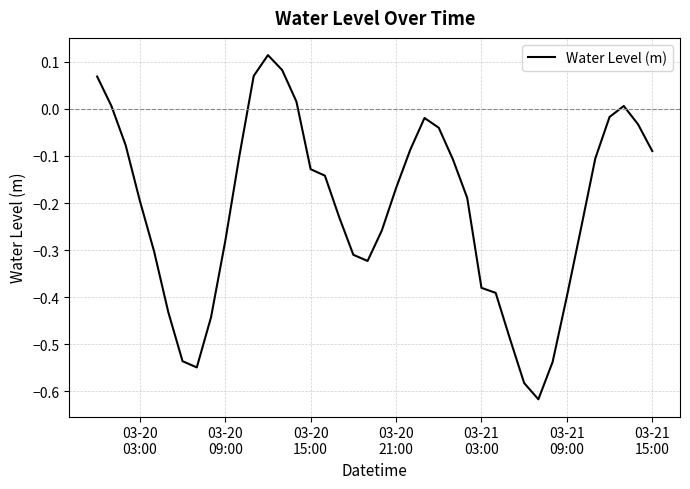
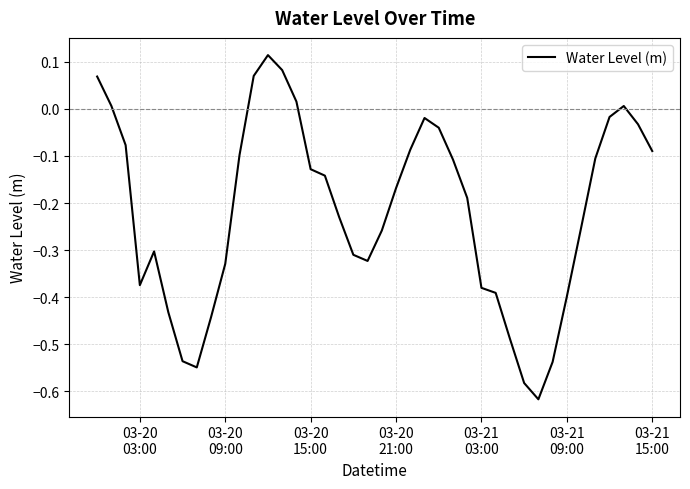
  {
-   "03-20 03:00": -0.20,
-   "03-20 09:00": -0.28,
+   "03-20 03:00": -0.37,
+   "03-20 09:00": -0.33,
    "03-20 15:00": -0.13,
    "03-20 21:00": -0.17,
    "03-21 03:00": -0.38,
    "03-21 09:00": -0.40,
    "03-21 15:00": -0.09
  }
